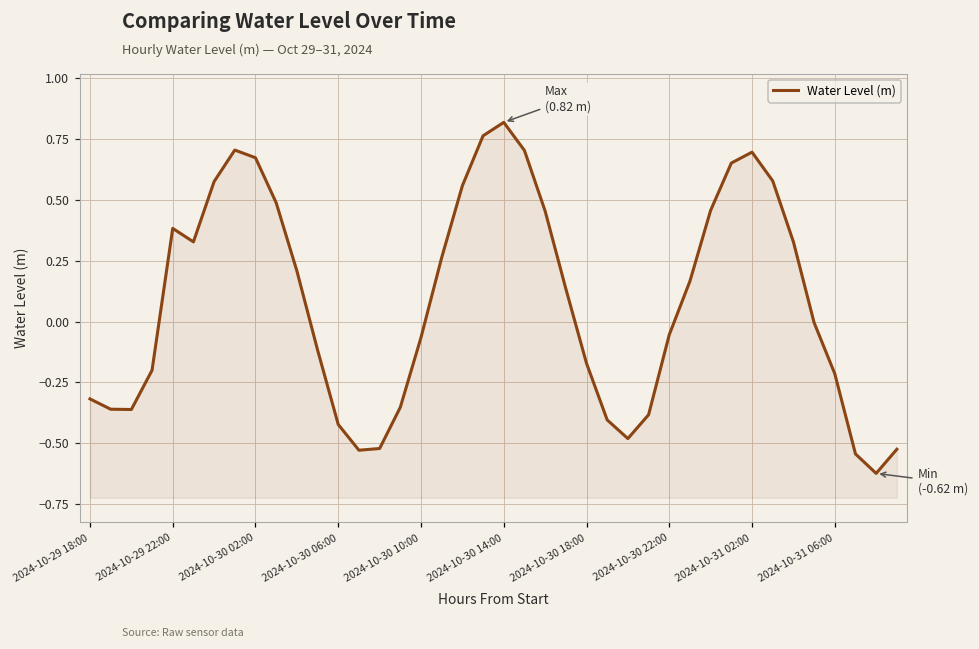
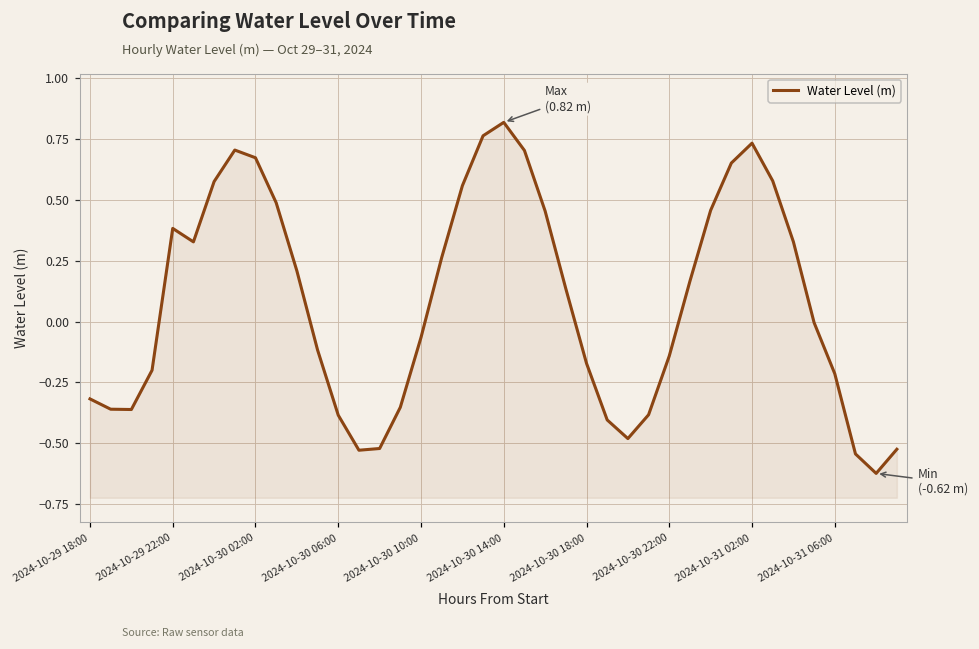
  {
    "2024-10-29 18:00": -0.32,
    "2024-10-29 22:00": 0.38,
    "2024-10-30 02:00": 0.67,
-   "2024-10-30 06:00": -0.42,
+   "2024-10-30 06:00": -0.38,
    "2024-10-30 10:00": -0.07,
    "2024-10-30 18:00": -0.17,
-   "2024-10-30 22:00": -0.05,
-   "2024-10-31 02:00": 0.70,
+   "2024-10-30 22:00": -0.14,
+   "2024-10-31 02:00": 0.73,
    "2024-10-31 06:00": -0.21
  }
